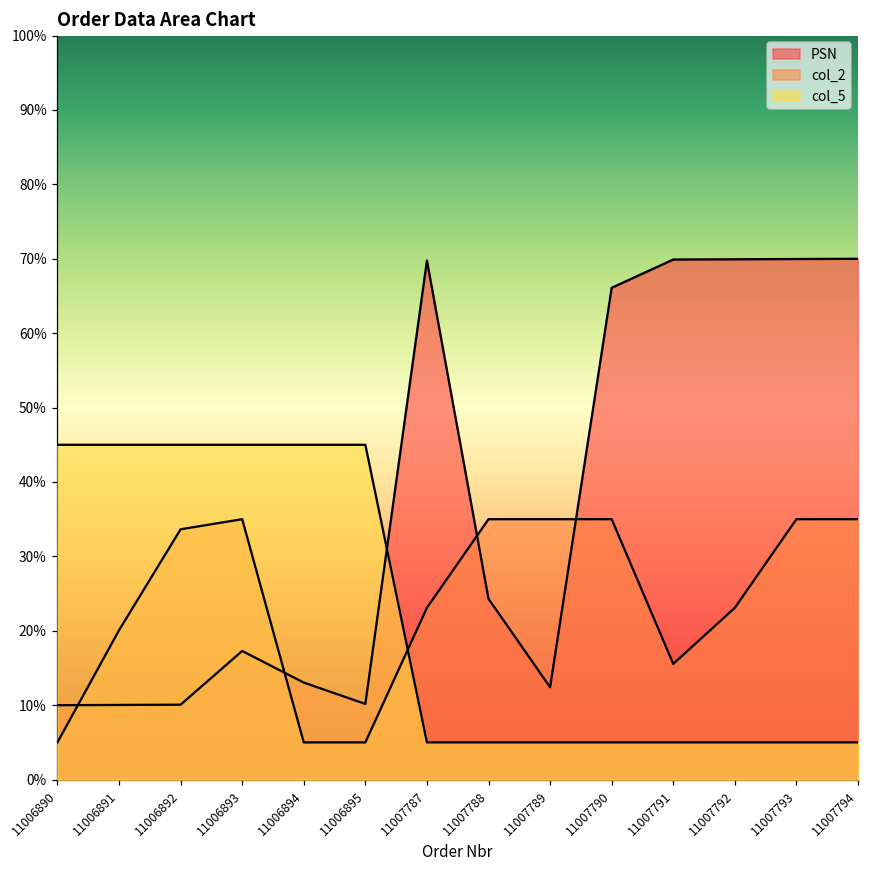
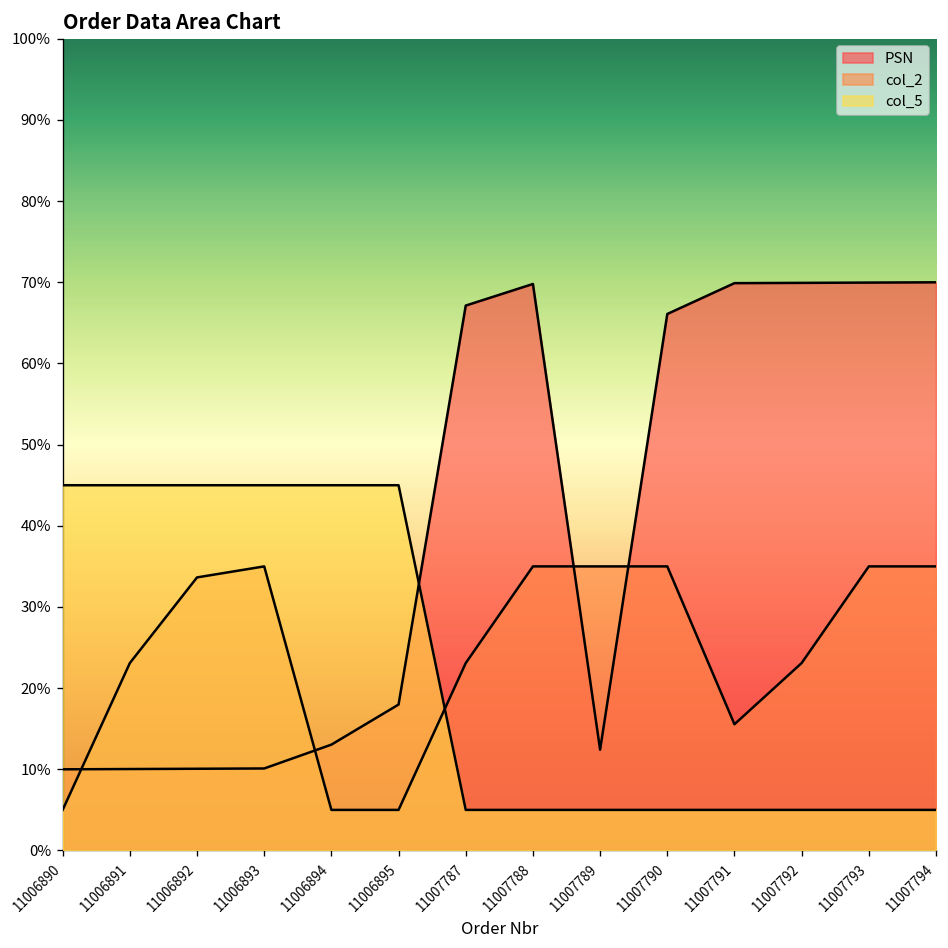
  {
    "PSN": {
      "11006890": "10%",
      "11006891": "10%",
      "11006892": "10%",
-     "11006893": "17%",
+     "11006893": "10%",
      "11006894": "13%",
-     "11006895": "10%",
-     "11007787": "70%",
-     "11007788": "24%",
+     "11006895": "18%",
+     "11007787": "67%",
+     "11007788": "70%",
      "11007789": "12%",
      "11007790": "66%",
      "11007791": "70%",
      "11007792": "70%",
      "11007793": "70%",
      "11007794": "70%"
    },
    "col_2": {
      "11006890": "5%",
-     "11006891": "20%",
+     "11006891": "23%",
      "11006892": "34%",
      "11006893": "35%",
      "11006894": "5%",
      "11006895": "5%",
      "11007787": "23%",
      "11007788": "35%",
      "11007789": "35%",
      "11007790": "35%",
      "11007791": "16%",
      "11007792": "23%",
      "11007793": "35%",
      "11007794": "35%"
    },
    "col_5": {
      "11006890": "45%",
      "11006891": "45%",
      "11006892": "45%",
      "11006893": "45%",
      "11006894": "45%",
      "11006895": "45%",
      "11007787": "5%",
      "11007788": "5%",
      "11007789": "5%",
      "11007790": "5%",
      "11007791": "5%",
      "11007792": "5%",
      "11007793": "5%",
      "11007794": "5%"
    }
  }
